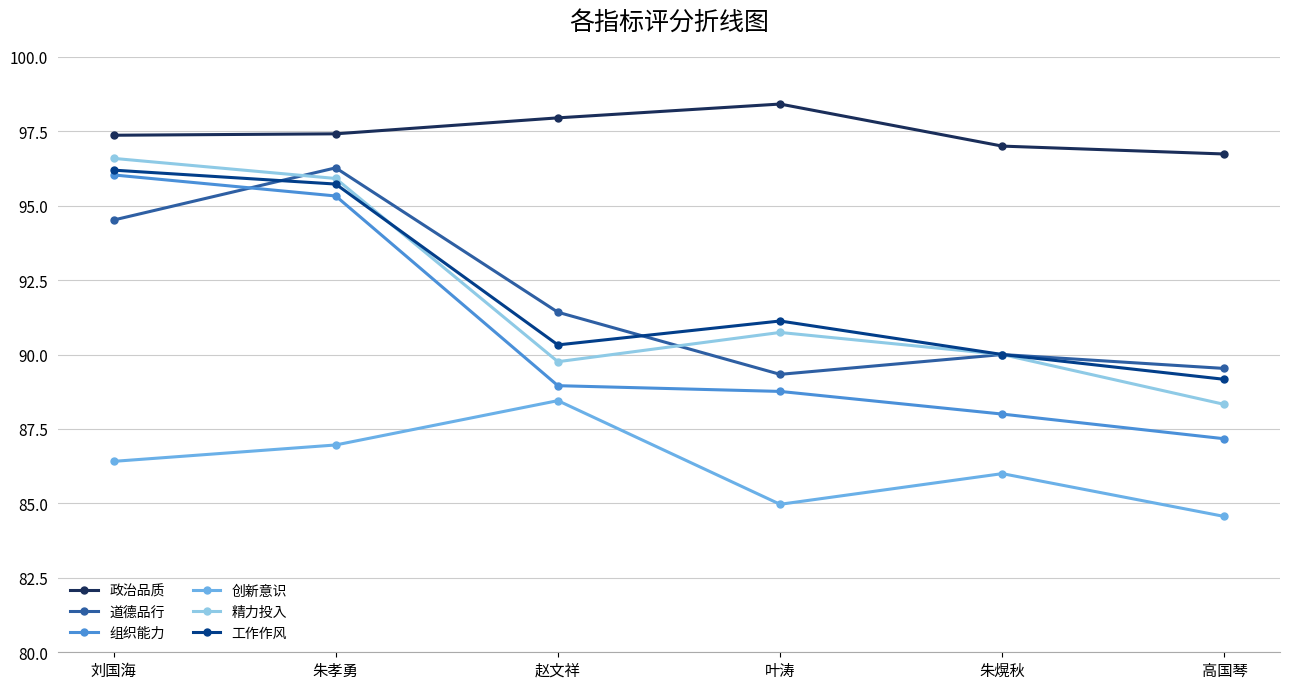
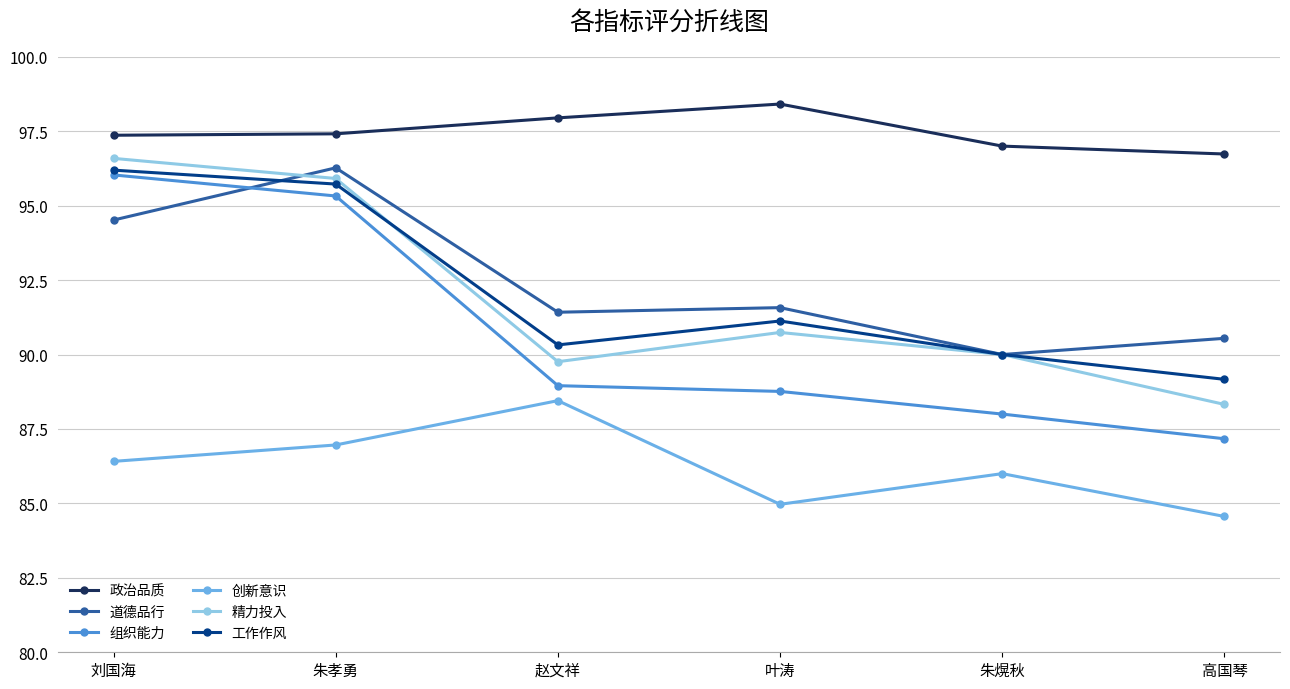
  {
    "道德品行": {
      "刘国海": 94.5,
      "朱孝勇": 96.3,
      "赵文祥": 91.4,
-     "叶涛": 89.3,
-     "高国琴": 89.5
+     "叶涛": 91.6,
+     "高国琴": 90.5
    }
  }
